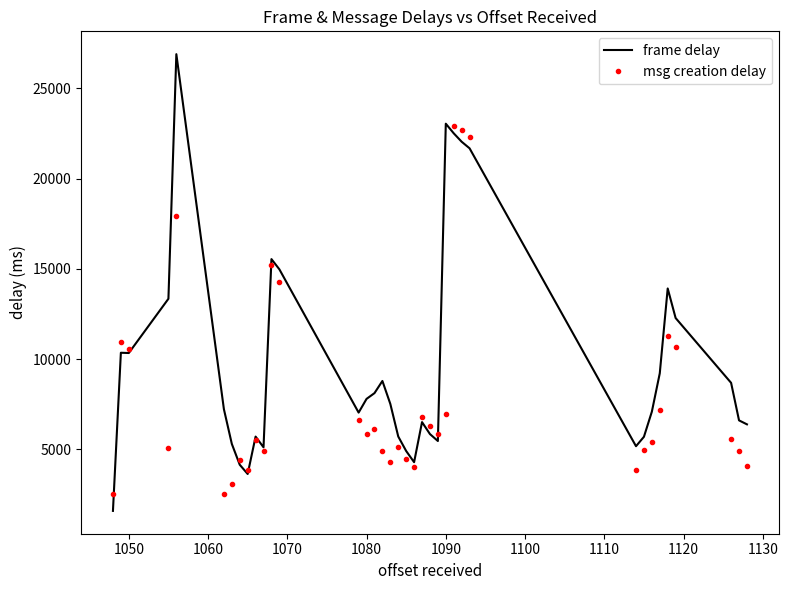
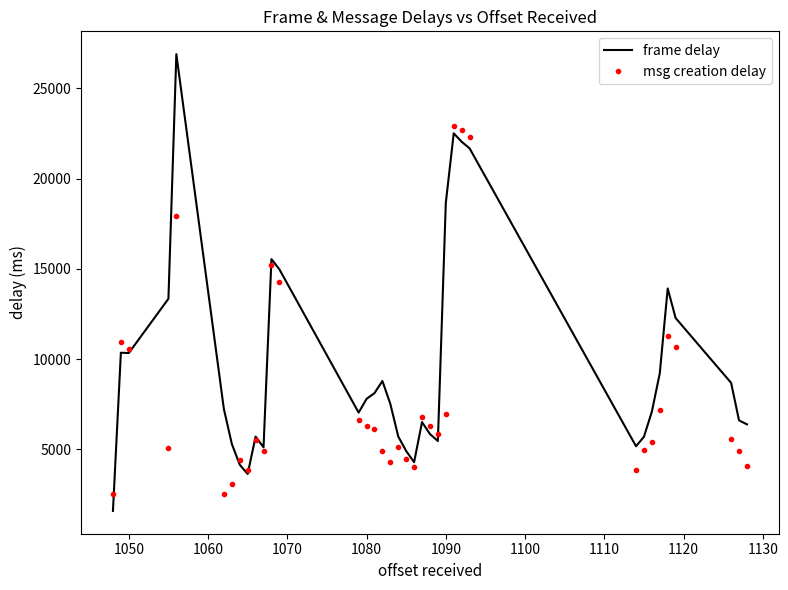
  {
    "frame delay": {
      "1050": 10300,
      "1080": 7800,
-     "1090": 23000
+     "1090": 18600
    },
    "msg creation delay": {
      "1050": 10500,
-     "1080": 5800,
+     "1080": 6300,
      "1090": 6900
    }
  }
